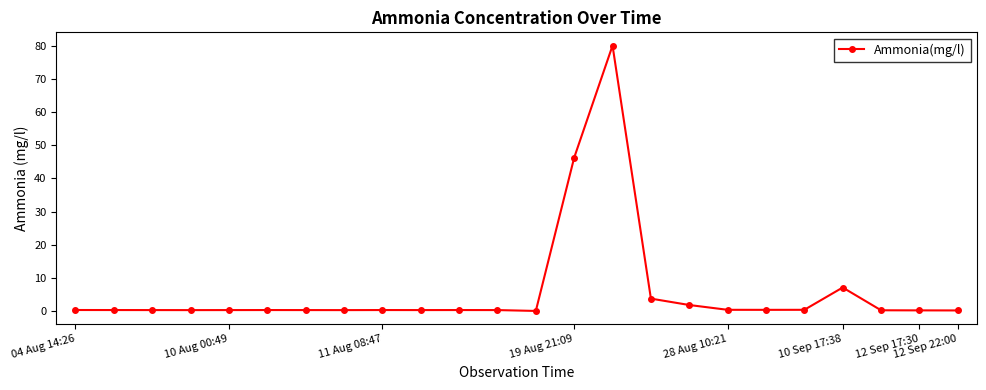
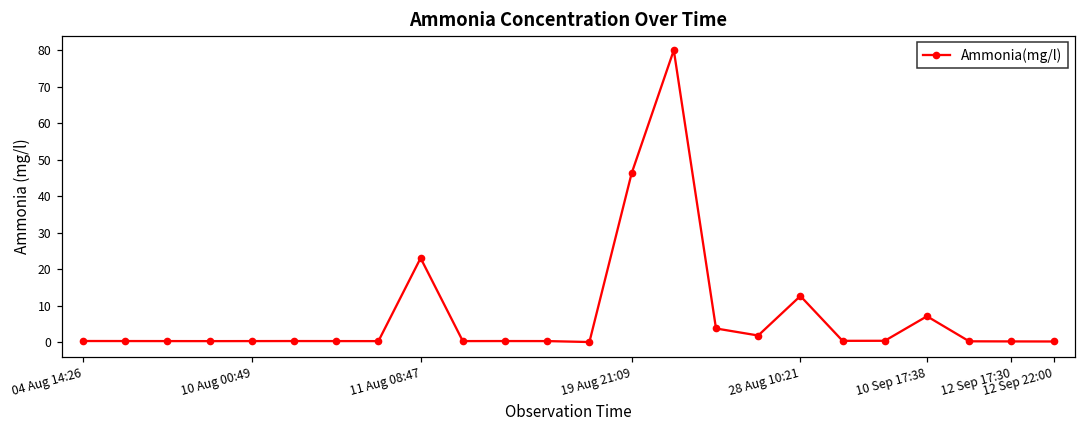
  {
    "04 Aug 14:26": 0,
    "10 Aug 00:49": 0,
-   "11 Aug 08:47": 0,
+   "11 Aug 08:47": 23,
    "19 Aug 21:09": 46,
-   "28 Aug 10:21": 0,
+   "28 Aug 10:21": 13,
    "10 Sep 17:38": 7,
    "12 Sep 17:30": 0,
    "12 Sep 22:00": 0
  }
